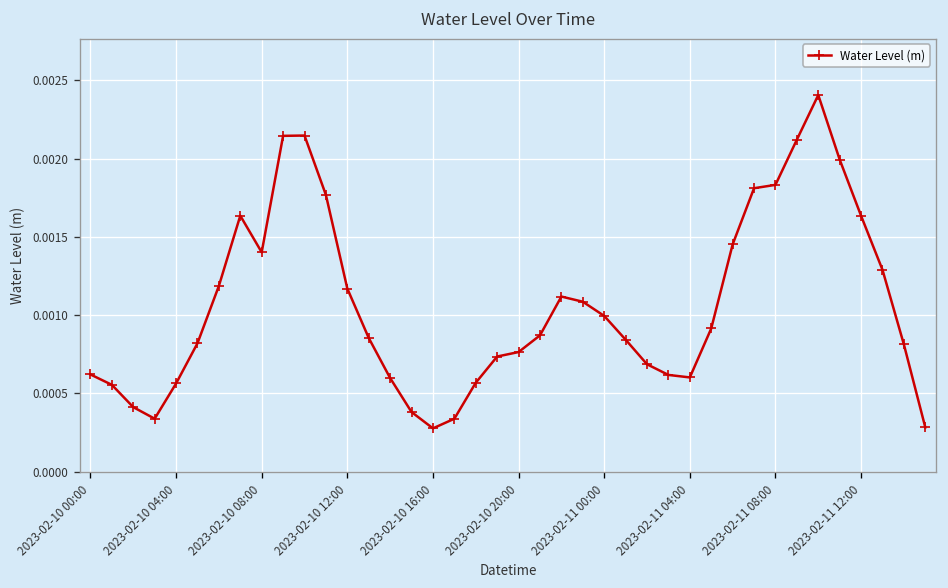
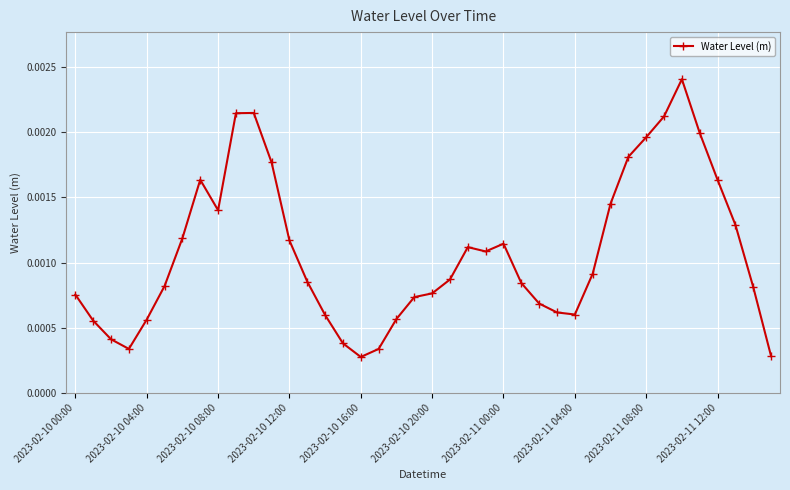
  {
-   "2023-02-10 00:00": 0.00062,
+   "2023-02-10 00:00": 0.00075,
    "2023-02-10 04:00": 0.00056,
    "2023-02-10 08:00": 0.00140,
    "2023-02-10 12:00": 0.00117,
    "2023-02-10 16:00": 0.00028,
    "2023-02-10 20:00": 0.00076,
-   "2023-02-11 00:00": 0.00100,
+   "2023-02-11 00:00": 0.00115,
    "2023-02-11 04:00": 0.00060,
-   "2023-02-11 08:00": 0.00183,
+   "2023-02-11 08:00": 0.00196,
    "2023-02-11 12:00": 0.00163
  }
